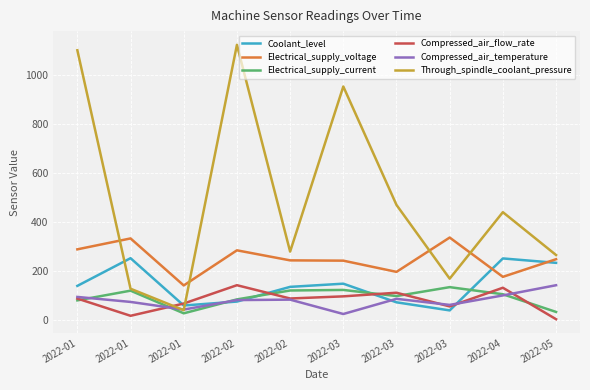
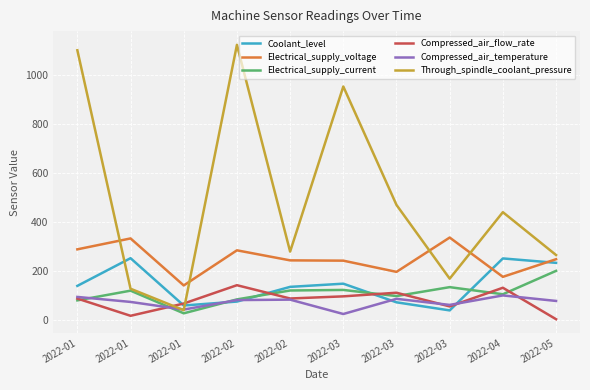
  {
    "Coolant_level": {
      "2022-04": 250,
      "2022-05": 230
    },
    "Electrical_supply_current": {
-     "2022-05": 30
+     "2022-05": 200
    },
    "Compressed_air_temperature": {
-     "2022-05": 140
+     "2022-05": 80
    }
  }
